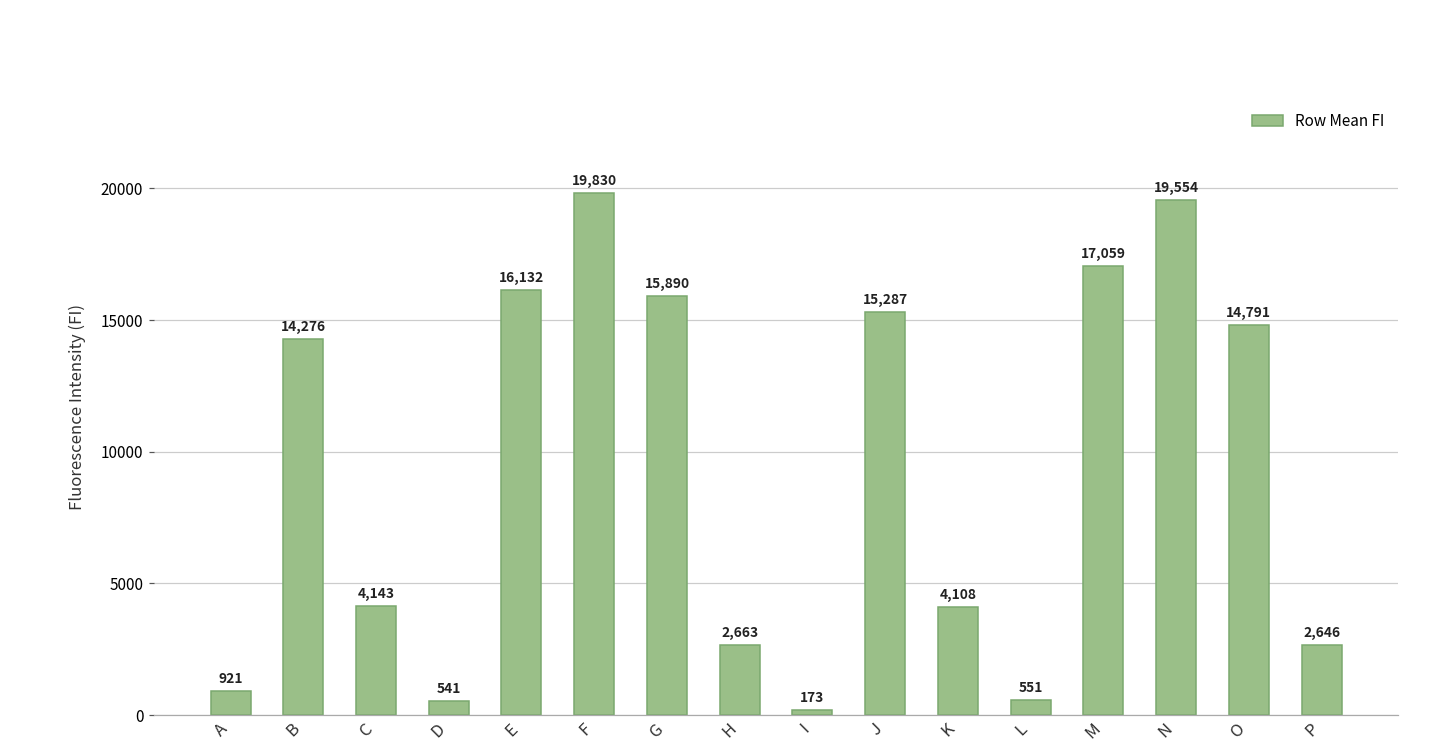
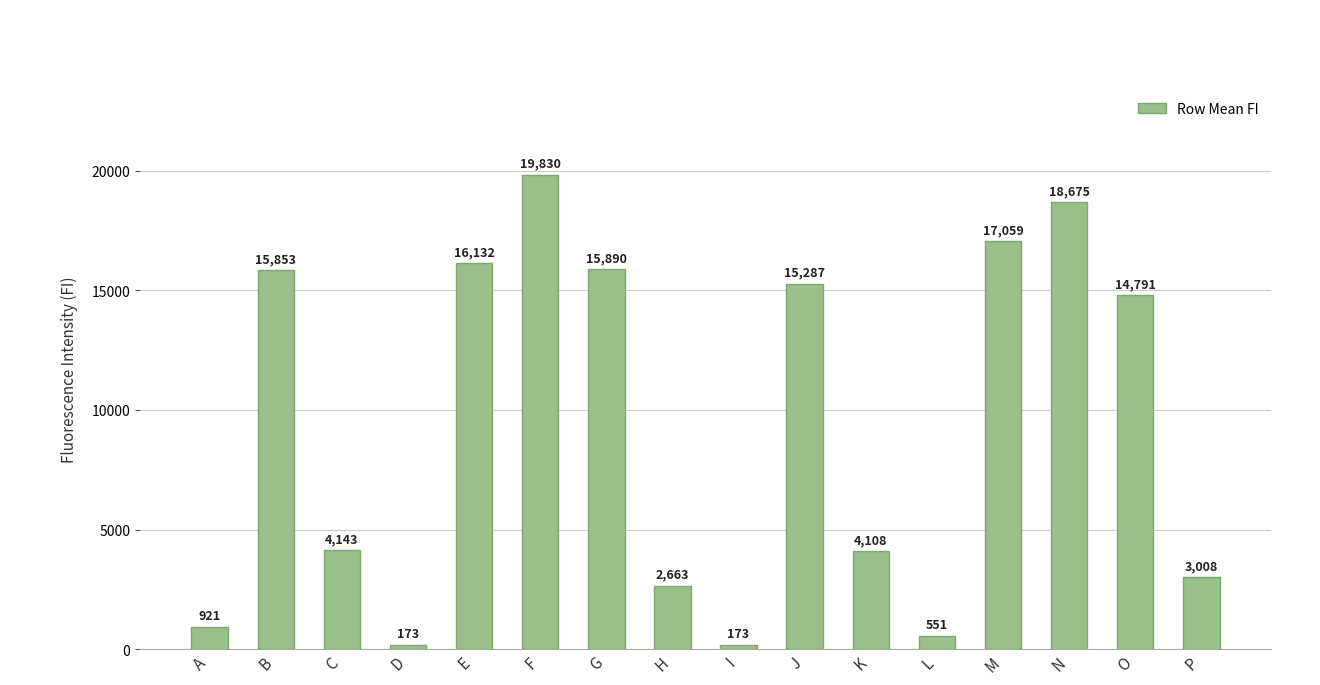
  {
    "A": "921",
-   "B": "14,276",
+   "B": "15,853",
    "C": "4,143",
-   "D": "541",
+   "D": "173",
    "E": "16,132",
    "F": "19,830",
    "G": "15,890",
    "H": "2,663",
    "I": "173",
    "J": "15,287",
    "K": "4,108",
    "L": "551",
    "M": "17,059",
-   "N": "19,554",
+   "N": "18,675",
    "O": "14,791",
-   "P": "2,646"
+   "P": "3,008"
  }
